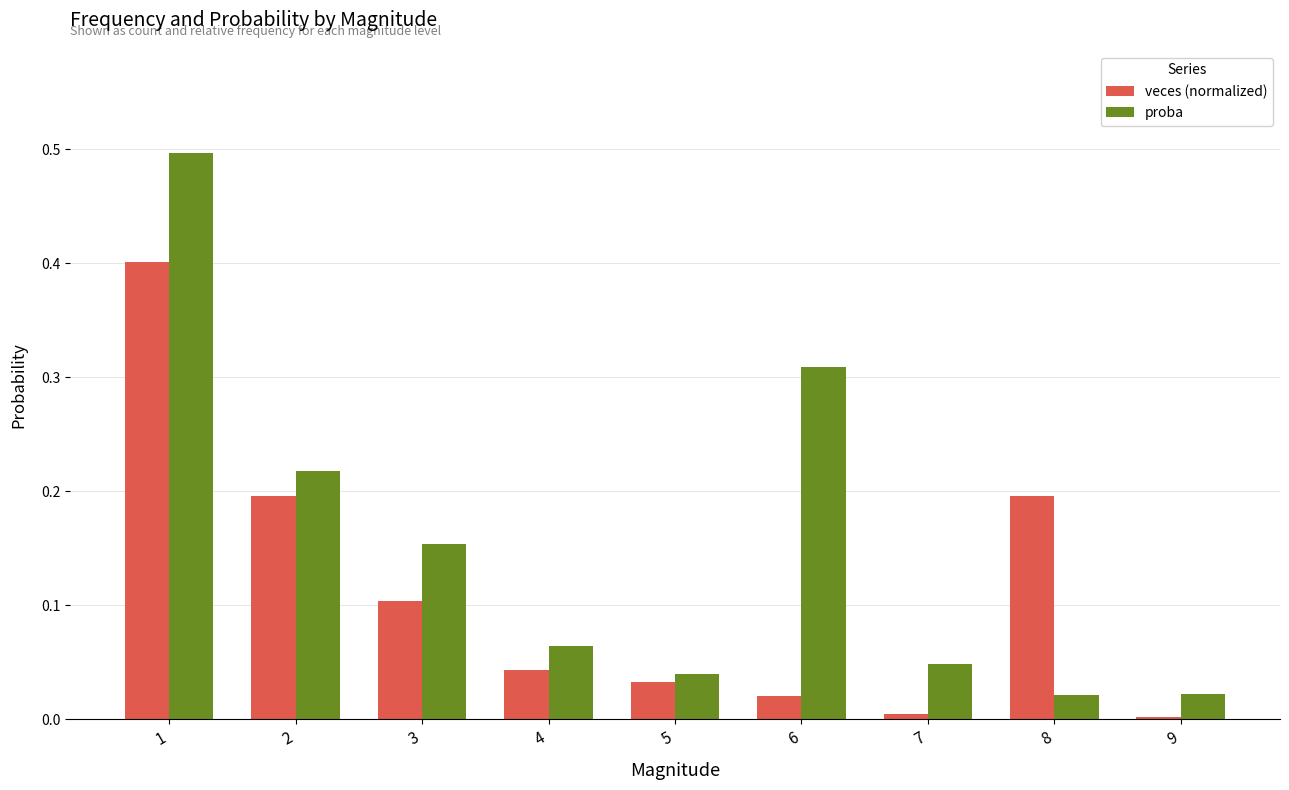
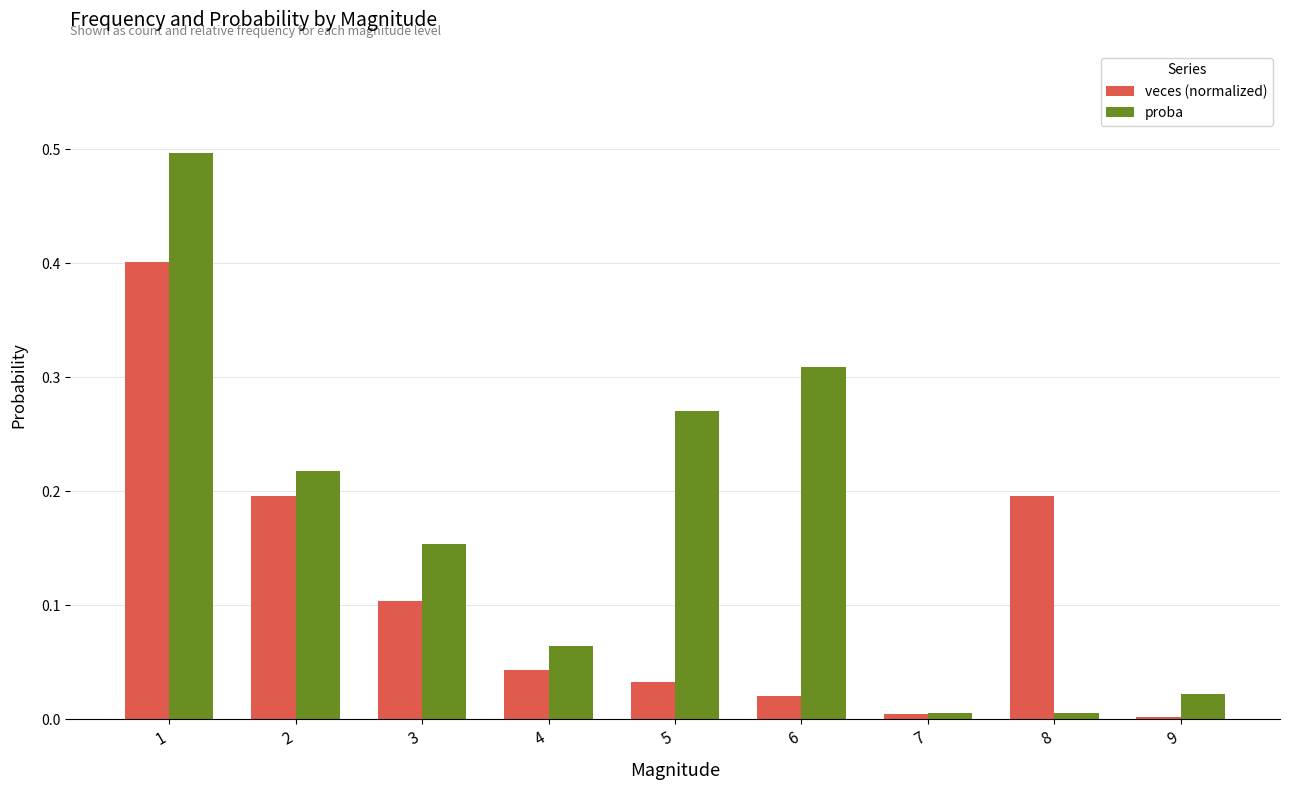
  {
    "veces (normalized)": {
      "1": 0.401,
      "2": 0.196,
      "3": 0.104,
      "4": 0.043,
      "5": 0.032,
      "6": 0.020,
      "7": 0.004,
      "8": 0.196,
      "9": 0.002
    },
    "proba": {
      "1": 0.497,
      "2": 0.218,
      "3": 0.153,
      "4": 0.064,
-     "5": 0.04,
+     "5": 0.27,
      "6": 0.308,
-     "7": 0.048,
-     "8": 0.021,
+     "7": 0.006,
+     "8": 0.006,
      "9": 0.022
    }
  }
